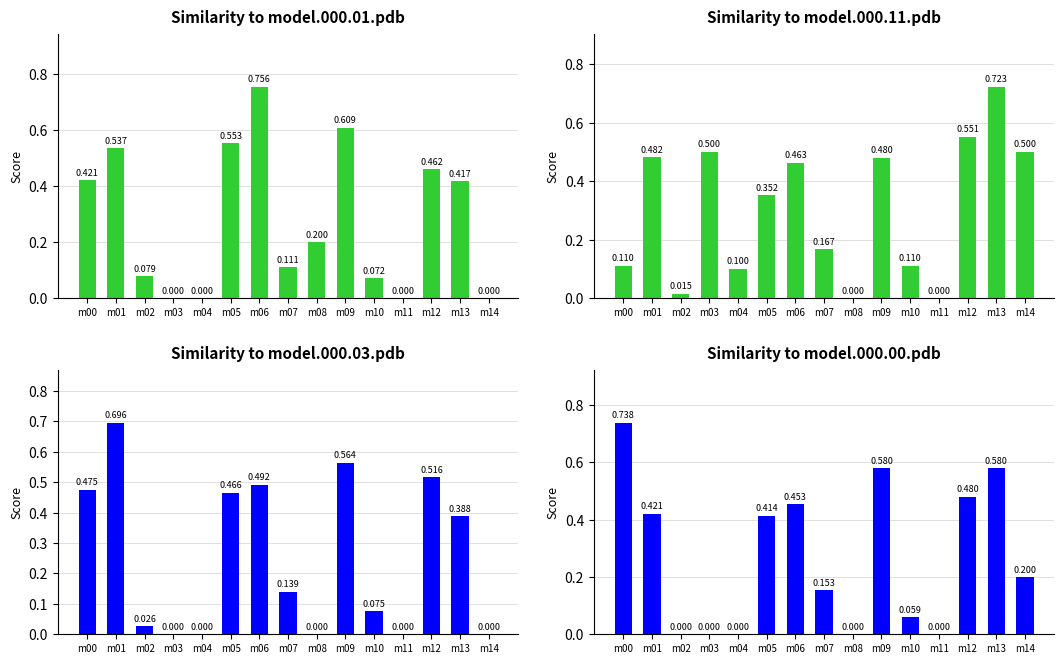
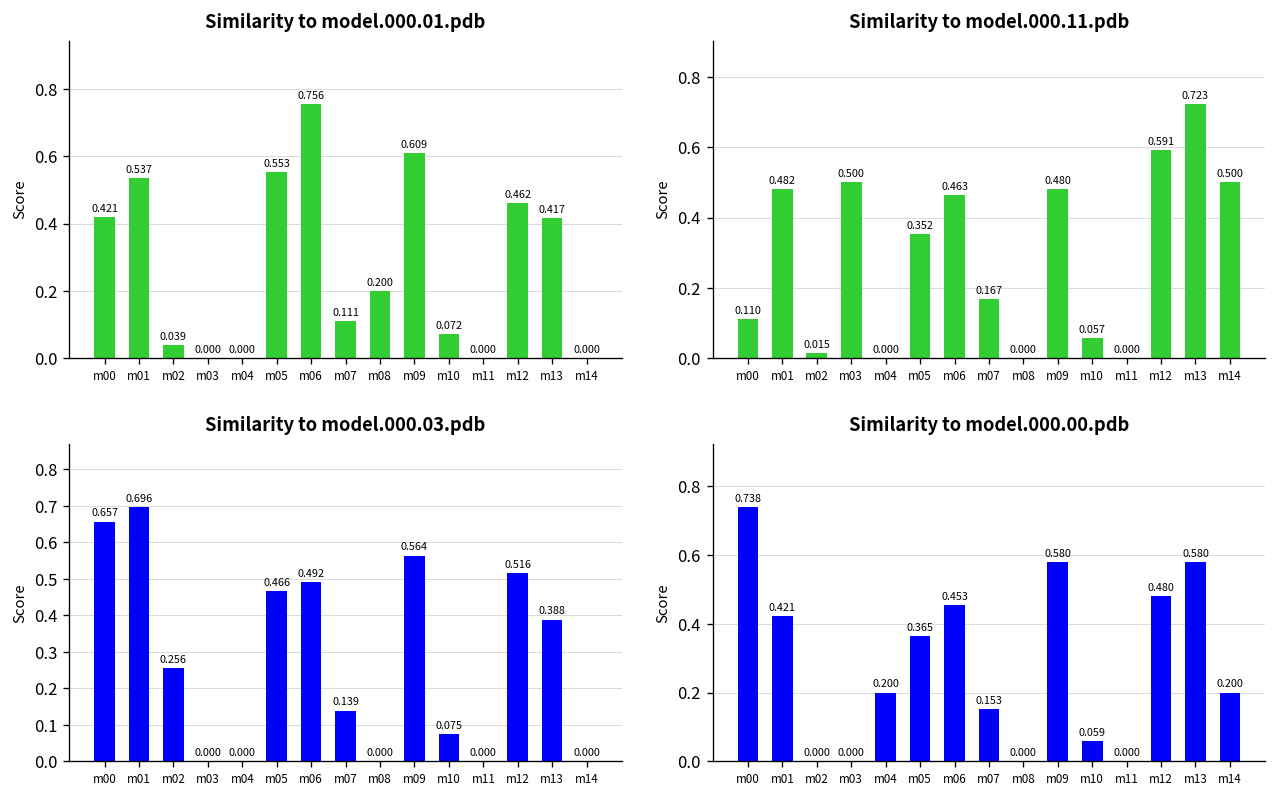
  {
    "Similarity to model.000.01.pdb": {
      "m00": 0.421,
      "m01": 0.537,
-     "m02": 0.079,
+     "m02": 0.039,
      "m03": 0.000,
      "m04": 0.000,
      "m05": 0.553,
      "m06": 0.756,
      "m07": 0.111,
      "m08": 0.200,
      "m09": 0.609,
      "m10": 0.072,
      "m11": 0.000,
      "m12": 0.462,
      "m13": 0.417,
      "m14": 0.000
    },
    "Similarity to model.000.11.pdb": {
      "m00": 0.110,
      "m01": 0.482,
      "m02": 0.015,
      "m03": 0.500,
-     "m04": 0.100,
+     "m04": 0.000,
      "m05": 0.352,
      "m06": 0.463,
      "m07": 0.167,
      "m08": 0.000,
      "m09": 0.480,
-     "m10": 0.110,
+     "m10": 0.057,
      "m11": 0.000,
-     "m12": 0.551,
+     "m12": 0.591,
      "m13": 0.723,
      "m14": 0.500
    },
    "Similarity to model.000.03.pdb": {
-     "m00": 0.475,
+     "m00": 0.657,
      "m01": 0.696,
-     "m02": 0.026,
+     "m02": 0.256,
      "m03": 0.000,
      "m04": 0.000,
      "m05": 0.466,
      "m06": 0.492,
      "m07": 0.139,
      "m08": 0.000,
      "m09": 0.564,
      "m10": 0.075,
      "m11": 0.000,
      "m12": 0.516,
      "m13": 0.388,
      "m14": 0.000
    },
    "Similarity to model.000.00.pdb": {
      "m00": 0.738,
      "m01": 0.421,
      "m02": 0.000,
      "m03": 0.000,
-     "m04": 0.000,
-     "m05": 0.414,
+     "m04": 0.200,
+     "m05": 0.365,
      "m06": 0.453,
      "m07": 0.153,
      "m08": 0.000,
      "m09": 0.580,
      "m10": 0.059,
      "m11": 0.000,
      "m12": 0.480,
      "m13": 0.580,
      "m14": 0.200
    }
  }
